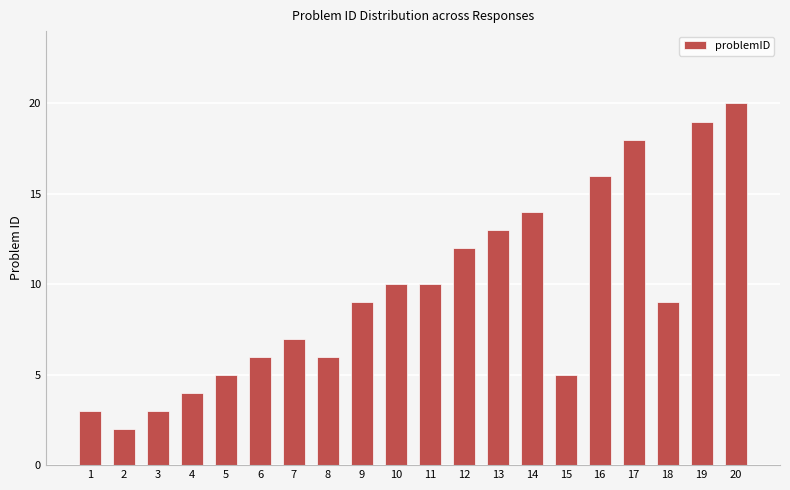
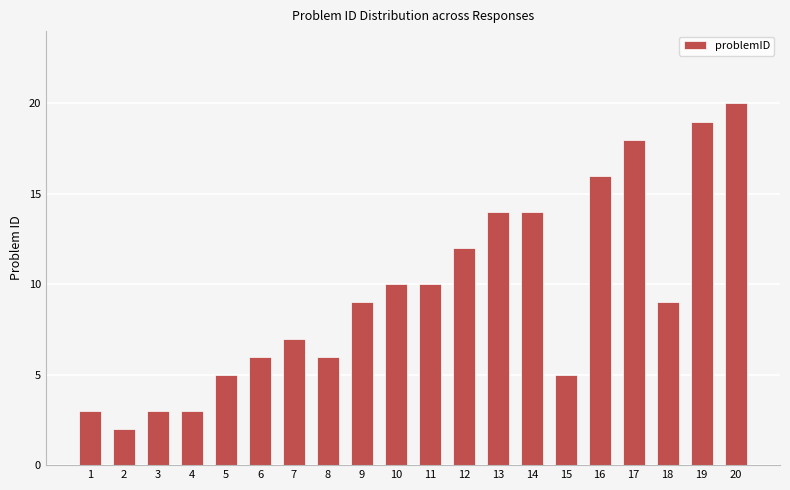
  {
    "1": 3,
    "2": 2,
    "3": 3,
-   "4": 4,
+   "4": 3,
    "5": 5,
    "6": 6,
    "7": 7,
    "8": 6,
    "9": 9,
    "10": 10,
    "11": 10,
    "12": 12,
-   "13": 13,
+   "13": 14,
    "14": 14,
    "15": 5,
    "16": 16,
    "17": 18,
    "18": 9,
    "19": 19,
    "20": 20
  }
